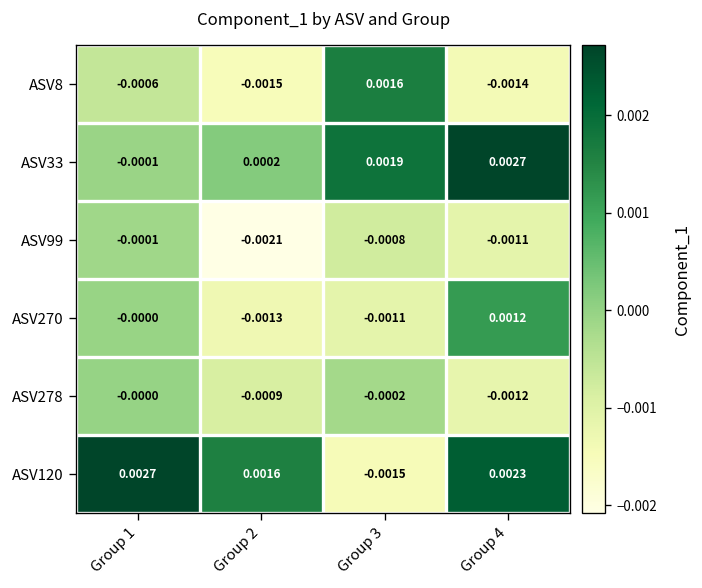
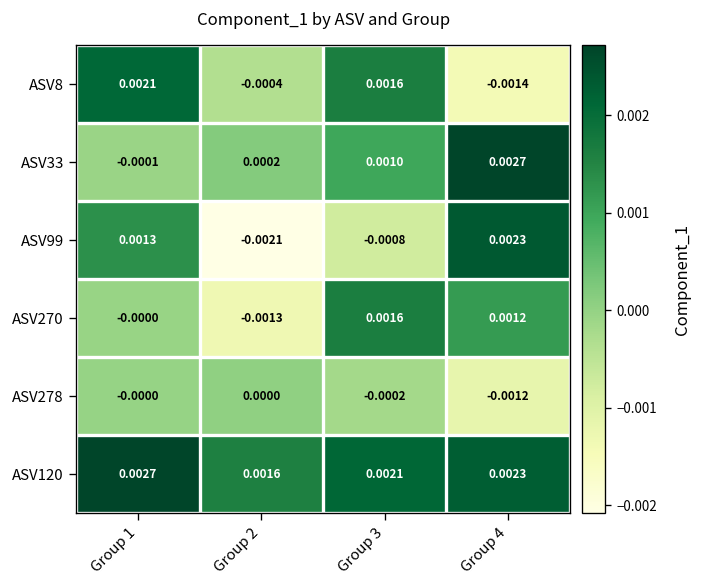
  {
    "ASV8": {
-     "Group 1": -0.0006,
-     "Group 2": -0.0015,
+     "Group 1": 0.0021,
+     "Group 2": -0.0004,
      "Group 3": 0.0016,
      "Group 4": -0.0014
    },
    "ASV33": {
      "Group 1": -0.0001,
      "Group 2": 0.0002,
-     "Group 3": 0.0019,
+     "Group 3": 0.0010,
      "Group 4": 0.0027
    },
    "ASV99": {
-     "Group 1": -0.0001,
+     "Group 1": 0.0013,
      "Group 2": -0.0021,
      "Group 3": -0.0008,
-     "Group 4": -0.0011
+     "Group 4": 0.0023
    },
    "ASV270": {
      "Group 1": -0.0000,
      "Group 2": -0.0013,
-     "Group 3": -0.0011,
+     "Group 3": 0.0016,
      "Group 4": 0.0012
    },
    "ASV278": {
      "Group 1": -0.0000,
-     "Group 2": -0.0009,
+     "Group 2": 0.0000,
      "Group 3": -0.0002,
      "Group 4": -0.0012
    },
    "ASV120": {
      "Group 1": 0.0027,
      "Group 2": 0.0016,
-     "Group 3": -0.0015,
+     "Group 3": 0.0021,
      "Group 4": 0.0023
    }
  }
